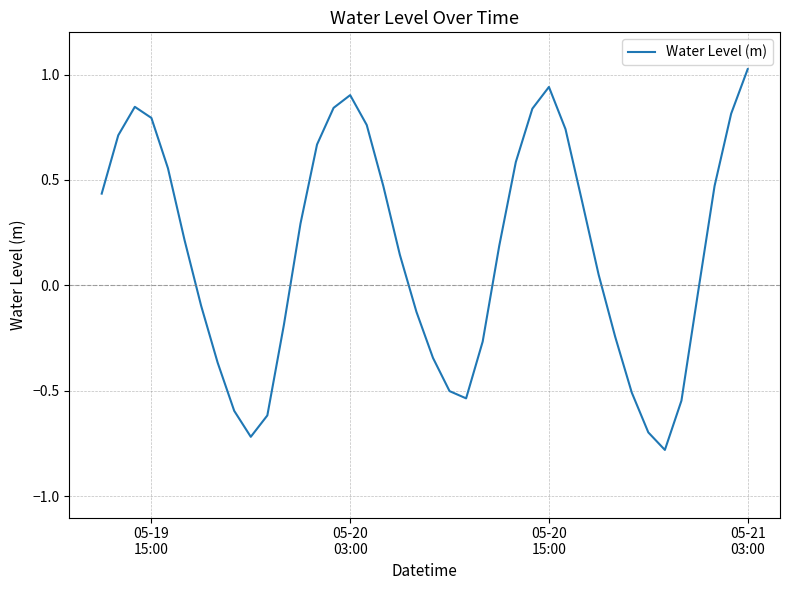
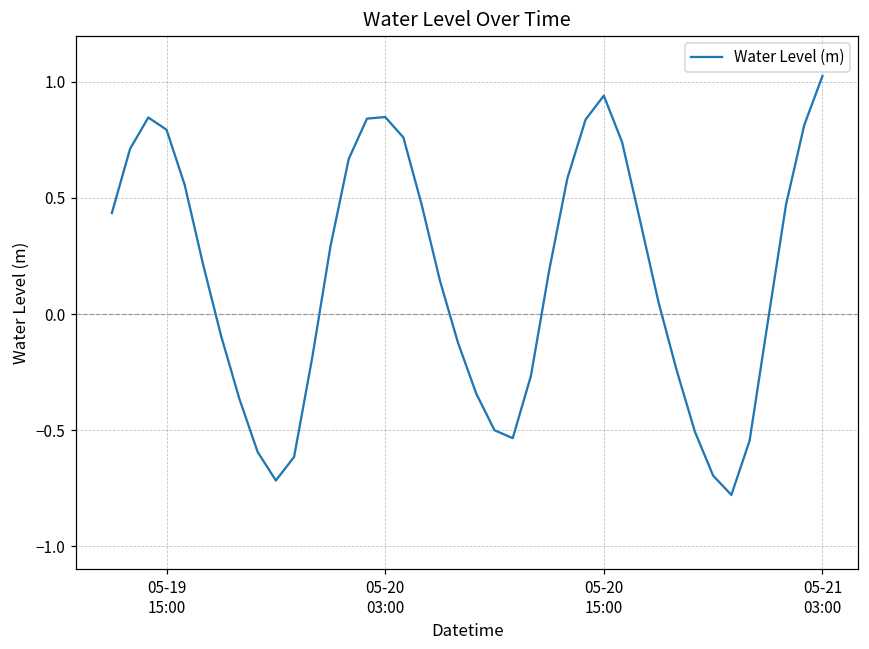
  {
    "05-19 15:00": 0.79,
-   "05-20 03:00": 0.90,
+   "05-20 03:00": 0.85,
    "05-20 15:00": 0.94,
    "05-21 03:00": 1.03
  }
